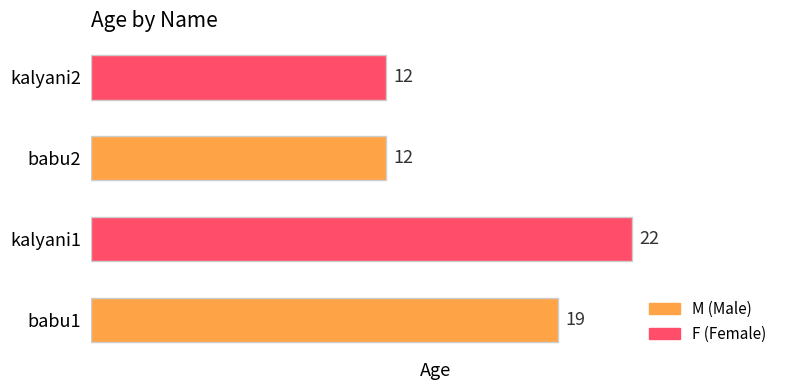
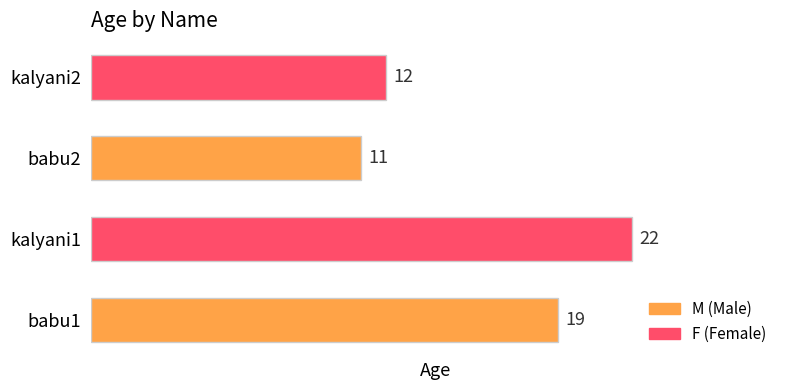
  {
    "kalyani2": 12,
-   "babu2": 12,
+   "babu2": 11,
    "kalyani1": 22,
    "babu1": 19
  }
